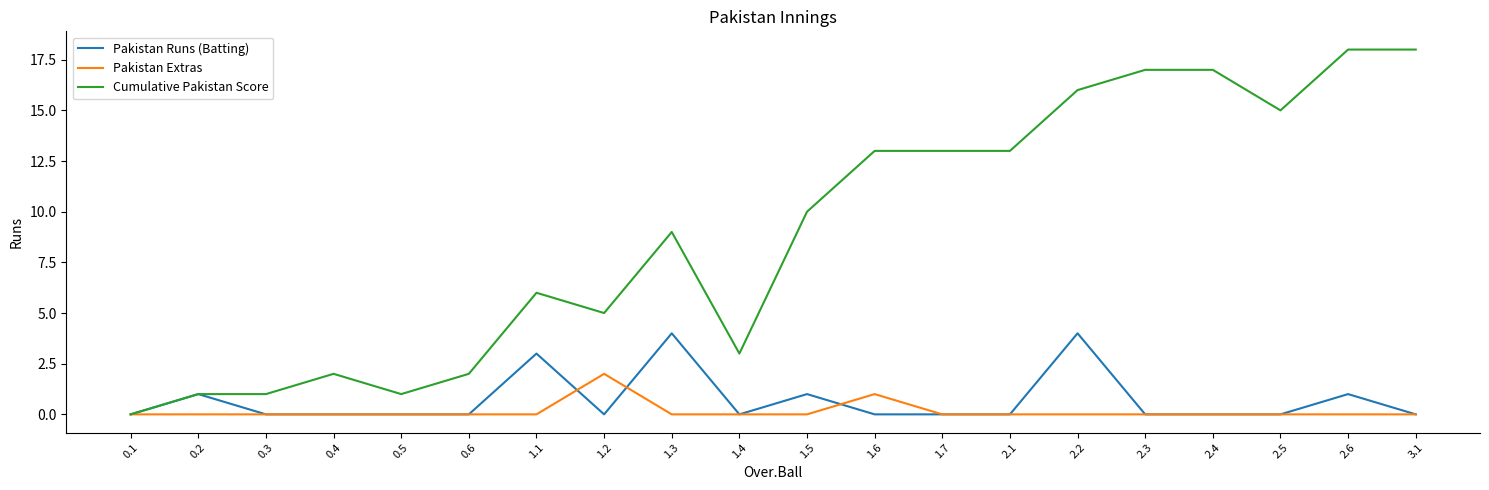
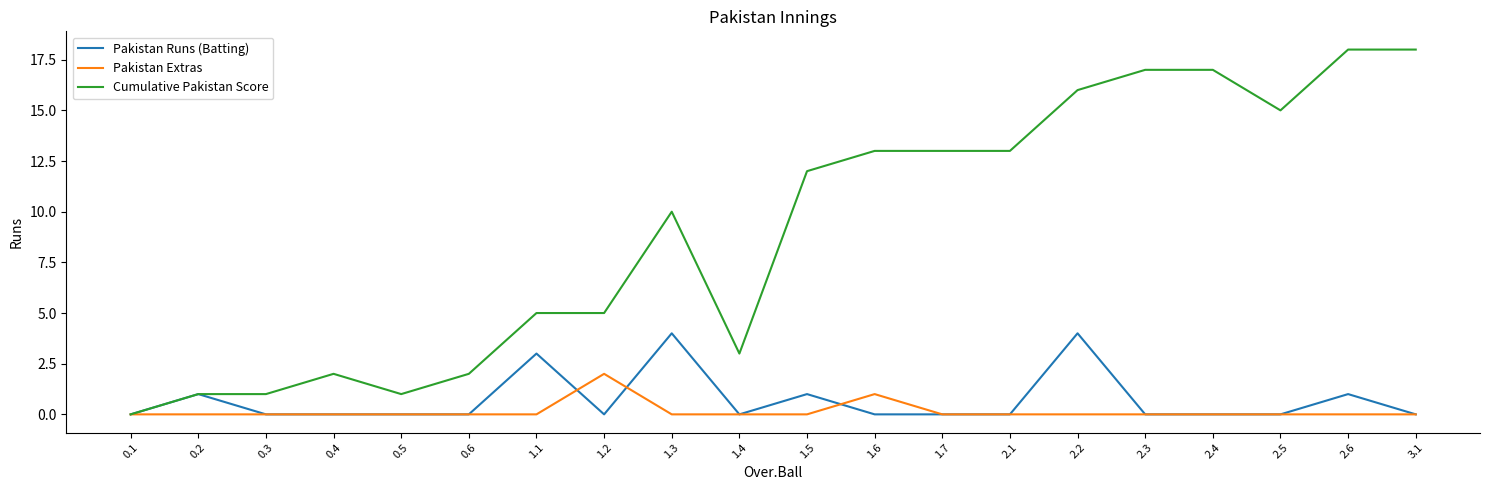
  {
    "Pakistan Runs (Batting)": {
      "1.1": 3,
      "1.2": 0,
      "1.3": 4,
      "1.5": 1,
      "1.6": 0,
      "2.2": 4,
      "2.6": 1
    },
    "Pakistan Extras": {
      "0.2": 0,
      "1.1": 0,
      "1.2": 2,
      "1.3": 0,
      "1.5": 0,
      "1.6": 1,
      "2.2": 0,
      "2.6": 0
    },
    "Cumulative Pakistan Score": {
      "0.3": 1,
      "0.4": 2,
      "0.5": 1,
      "0.6": 2,
-     "1.1": 6,
+     "1.1": 5,
      "1.2": 5,
-     "1.3": 9,
+     "1.3": 10,
      "1.4": 3,
-     "1.5": 10,
+     "1.5": 12,
      "1.6": 13,
      "1.7": 13,
      "2.1": 13,
      "2.2": 16,
      "2.3": 17,
      "2.4": 17,
      "2.5": 15,
      "2.6": 18,
      "3.1": 18
    }
  }
